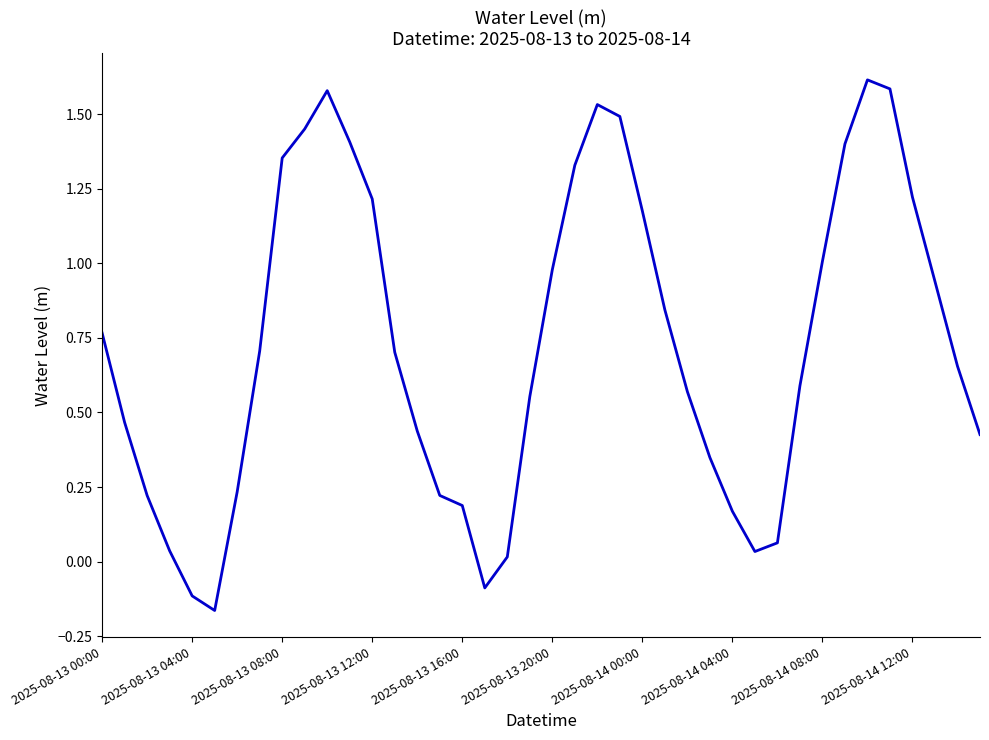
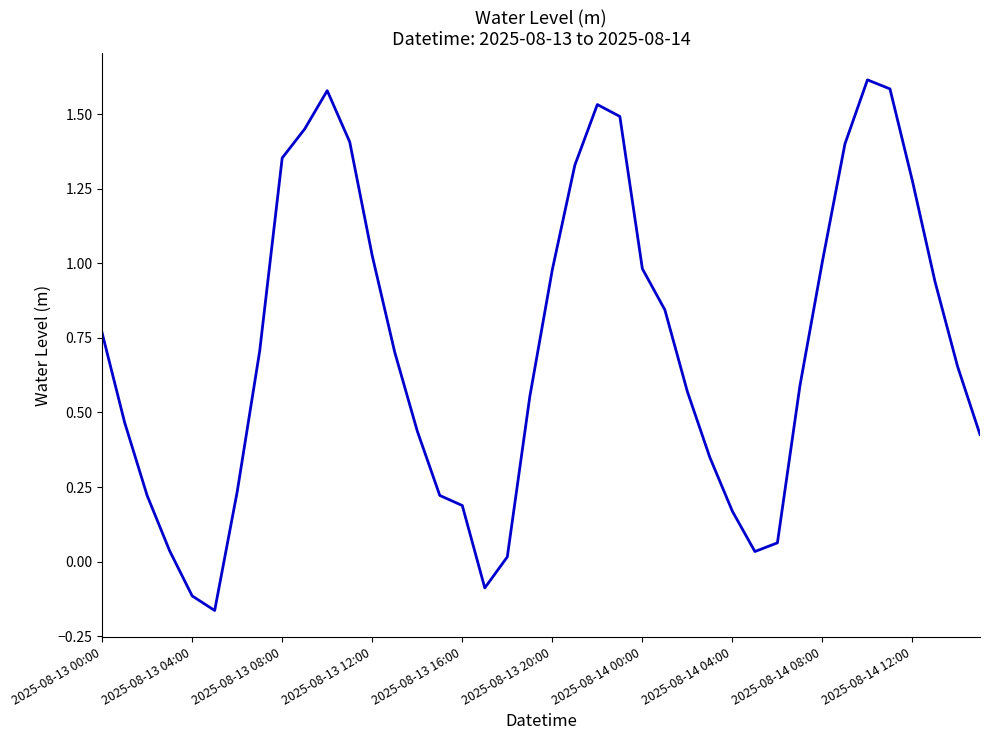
  {
    "2025-08-13 00:00": 0.77,
    "2025-08-13 04:00": -0.12,
    "2025-08-13 08:00": 1.35,
-   "2025-08-13 12:00": 1.22,
+   "2025-08-13 12:00": 1.03,
    "2025-08-13 16:00": 0.19,
    "2025-08-13 20:00": 0.98,
-   "2025-08-14 00:00": 1.18,
+   "2025-08-14 00:00": 0.98,
    "2025-08-14 04:00": 0.17,
    "2025-08-14 08:00": 1.01,
-   "2025-08-14 12:00": 1.22
+   "2025-08-14 12:00": 1.28
  }
